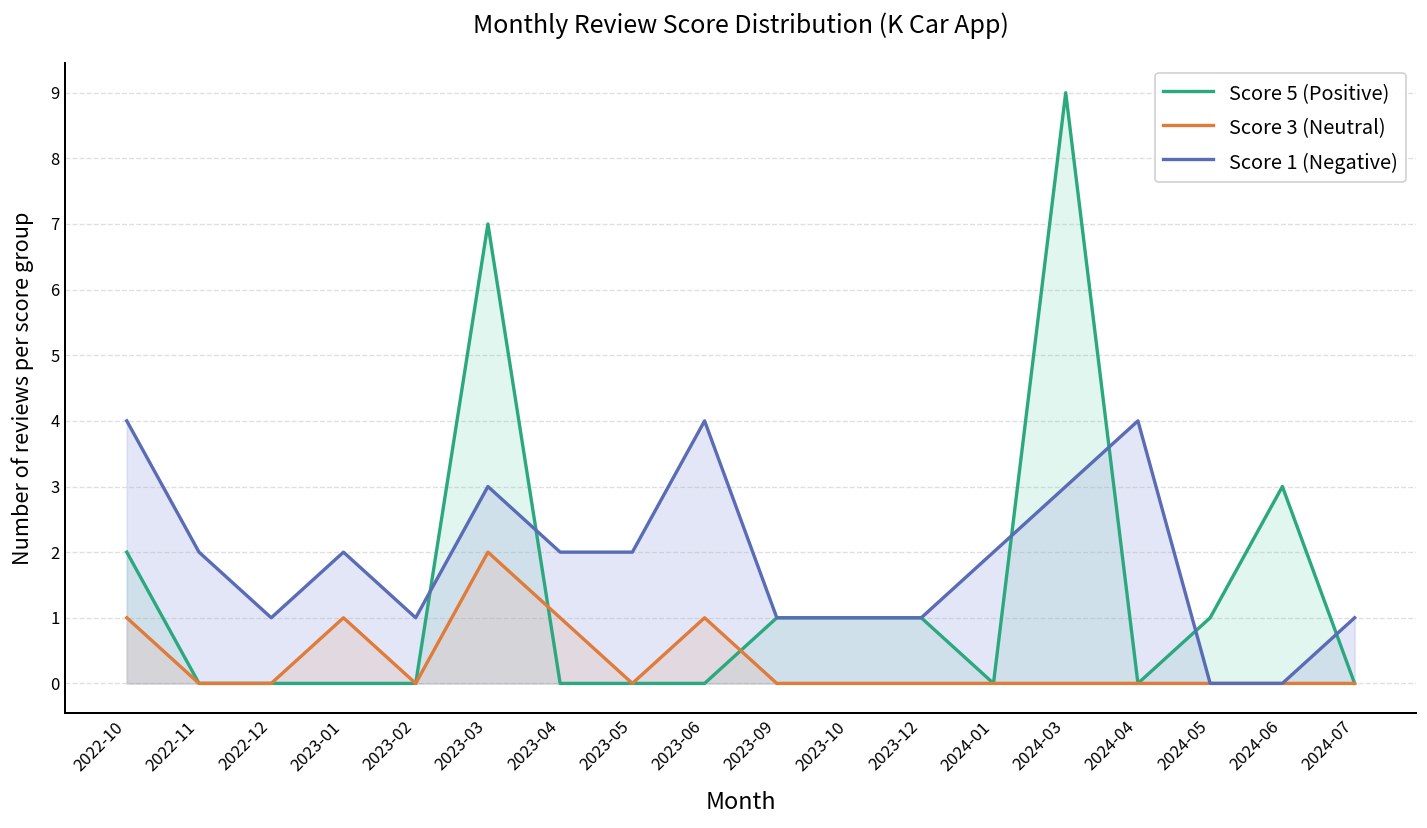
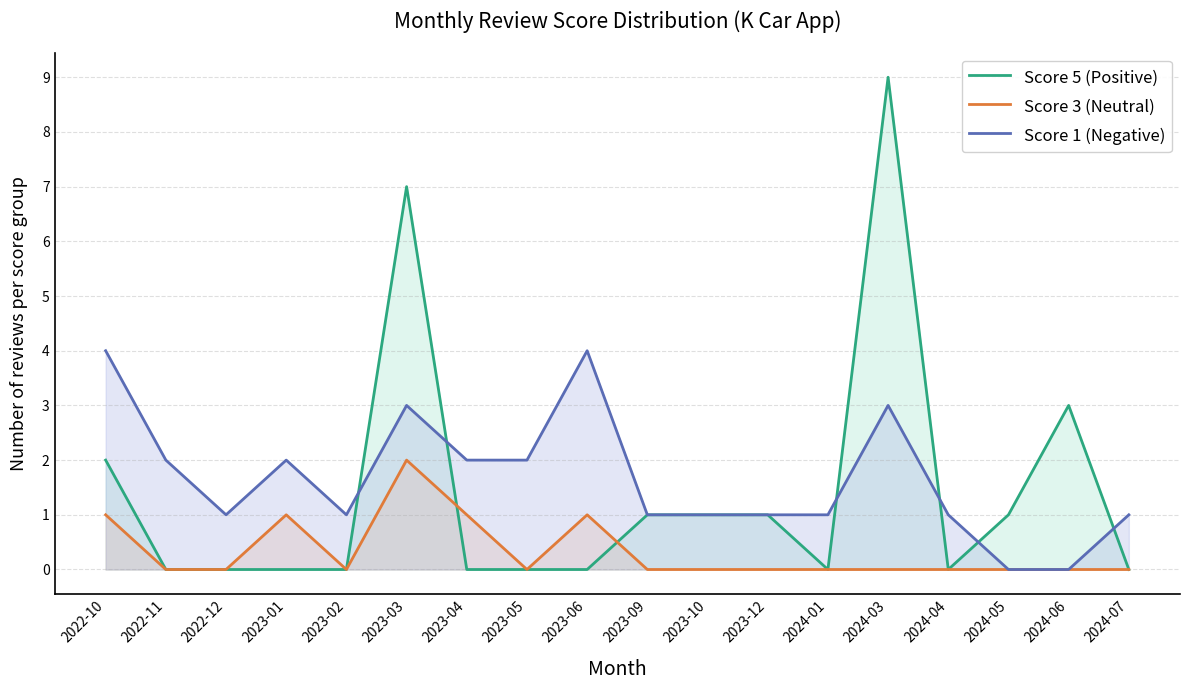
  {
    "Score 5 (Positive)": {
      "2022-10": 2,
      "2023-01": 0,
      "2023-03": 7,
      "2023-04": 0,
      "2023-06": 0,
      "2024-03": 9,
      "2024-05": 1,
      "2024-06": 3
    },
    "Score 3 (Neutral)": {
      "2022-10": 1,
      "2023-01": 1,
      "2023-03": 2,
      "2023-04": 1,
      "2023-06": 1,
      "2023-09": 0,
      "2023-10": 0,
      "2023-12": 0,
      "2024-03": 0
    },
    "Score 1 (Negative)": {
      "2022-10": 4,
      "2022-11": 2,
      "2022-12": 1,
      "2023-01": 2,
      "2023-02": 1,
      "2023-03": 3,
      "2023-04": 2,
      "2023-05": 2,
      "2023-06": 4,
-     "2024-01": 2,
+     "2024-01": 1,
      "2024-03": 3,
-     "2024-04": 4,
+     "2024-04": 1,
      "2024-07": 1
    }
  }
